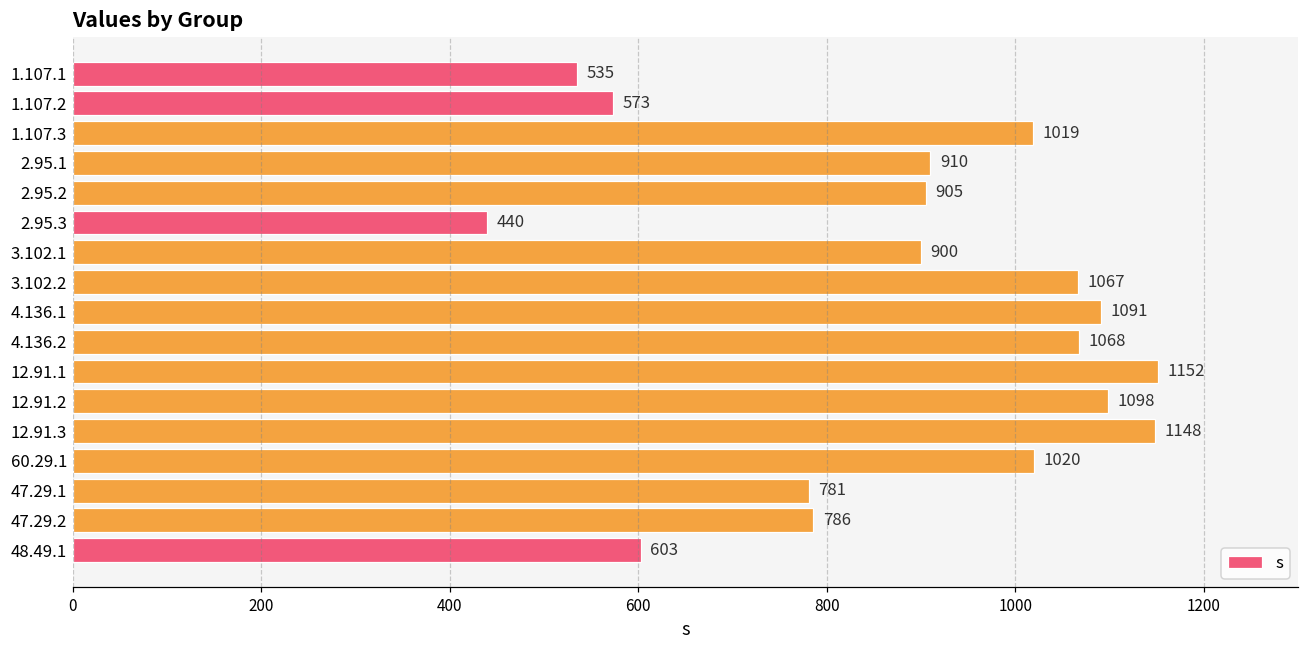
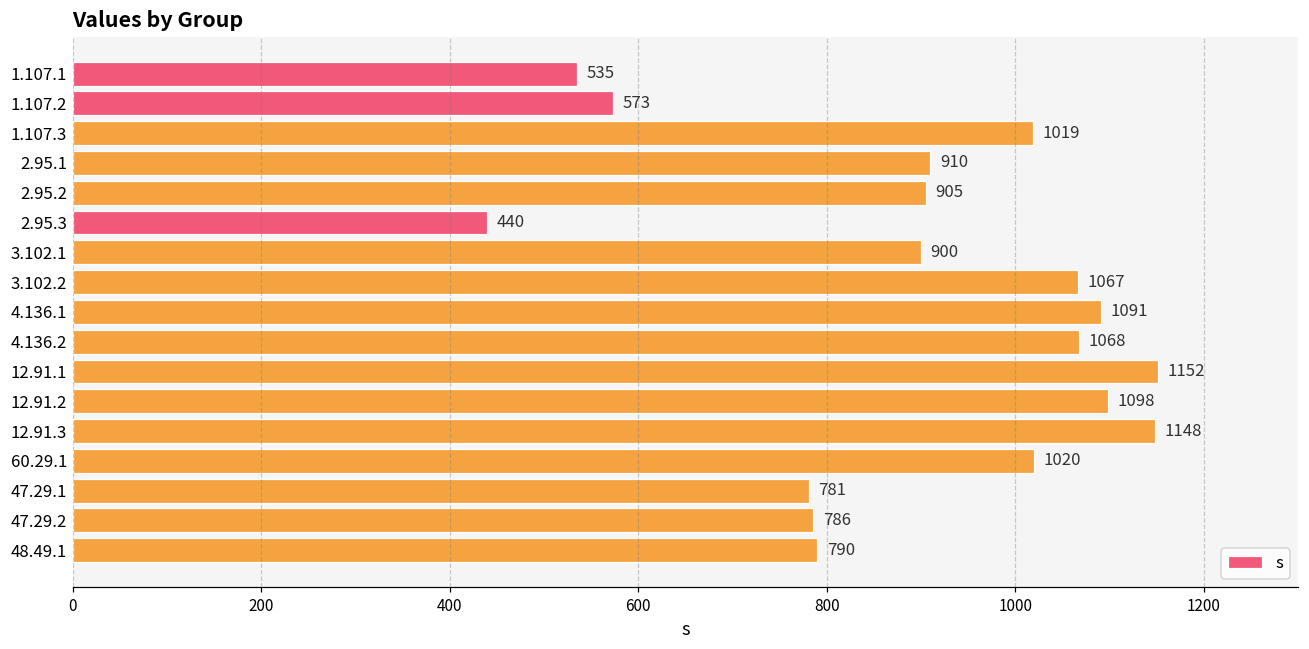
  {
    "1.107.1": 535,
    "1.107.2": 573,
    "1.107.3": 1019,
    "2.95.1": 910,
    "2.95.2": 905,
    "2.95.3": 440,
    "3.102.1": 900,
    "3.102.2": 1067,
    "4.136.1": 1091,
    "4.136.2": 1068,
    "12.91.1": 1152,
    "12.91.2": 1098,
    "12.91.3": 1148,
    "60.29.1": 1020,
    "47.29.1": 781,
    "47.29.2": 786,
-   "48.49.1": 603
+   "48.49.1": 790
  }
